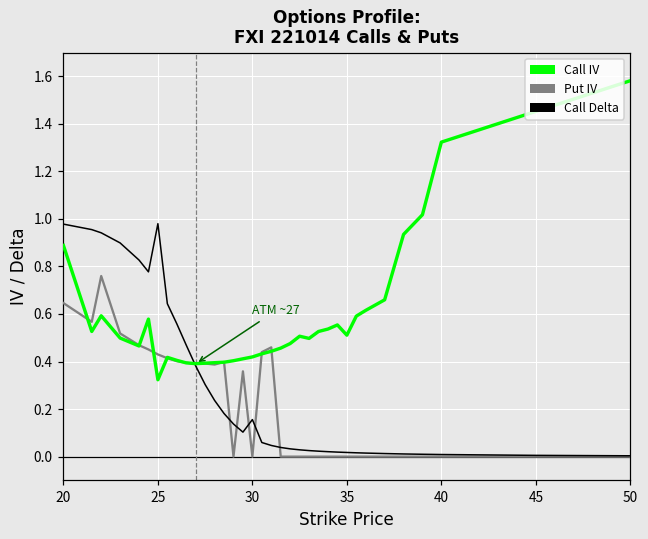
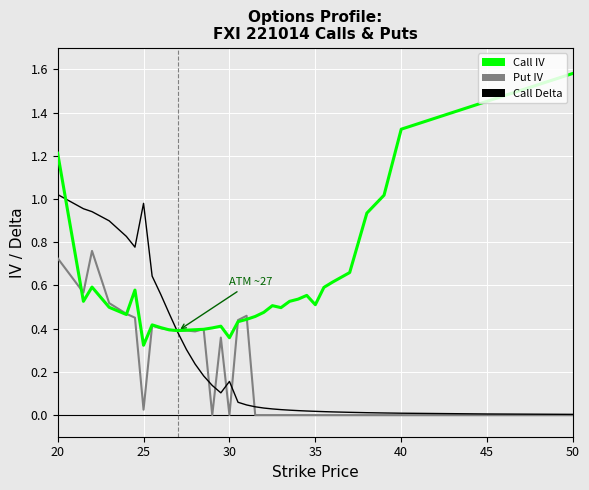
  {
    "Call IV": {
-     "20": 0.89,
+     "20": 1.21,
      "25": 0.32,
-     "30": 0.42,
+     "30": 0.36,
      "35": 0.51,
      "40": 1.32,
      "50": 1.58
    },
    "Put IV": {
-     "20": 0.65,
-     "25": 0.43,
+     "20": 0.73,
+     "25": 0.03,
      "30": 0.00,
      "35": 0.00
    },
    "Call Delta": {
-     "20": 0.98,
+     "20": 1.02,
      "25": 0.98,
      "30": 0.16,
      "35": 0.02
    }
  }
